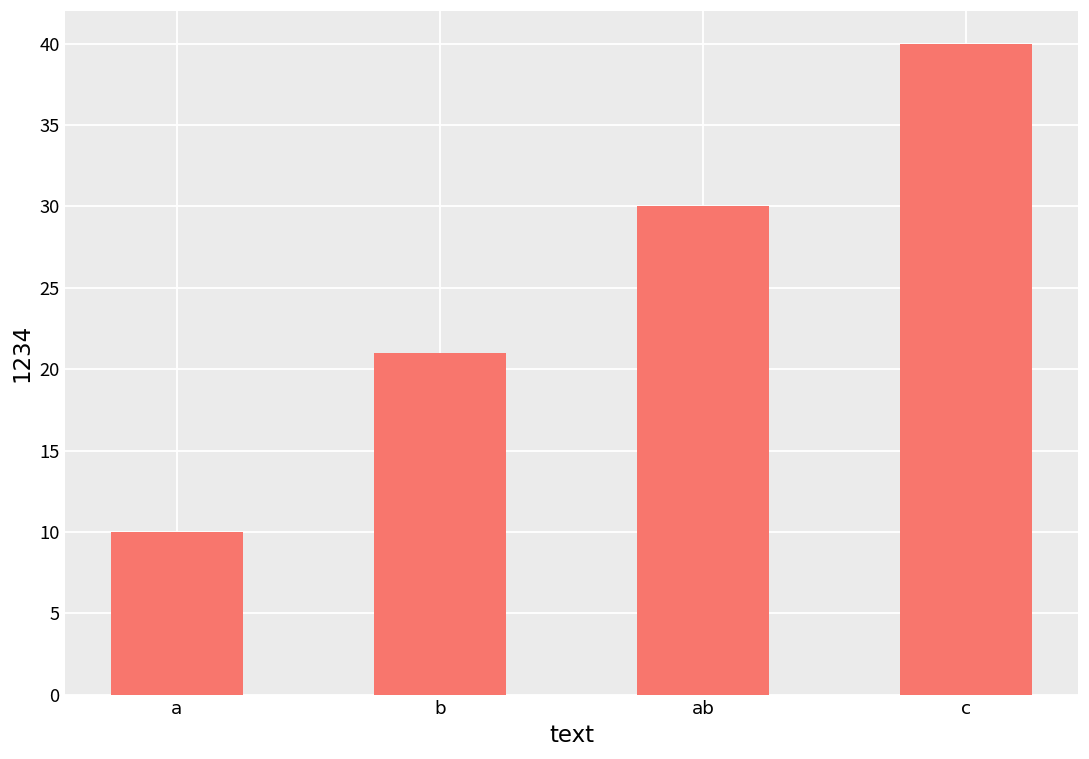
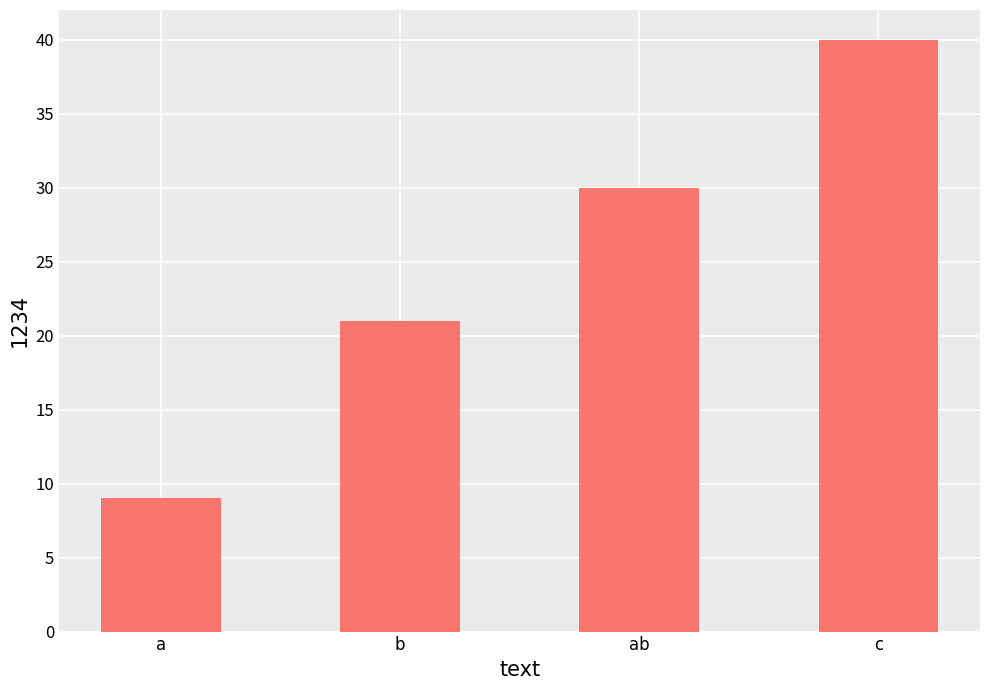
  {
-   "a": 10,
+   "a": 9,
    "b": 21,
    "ab": 30,
    "c": 40
  }
